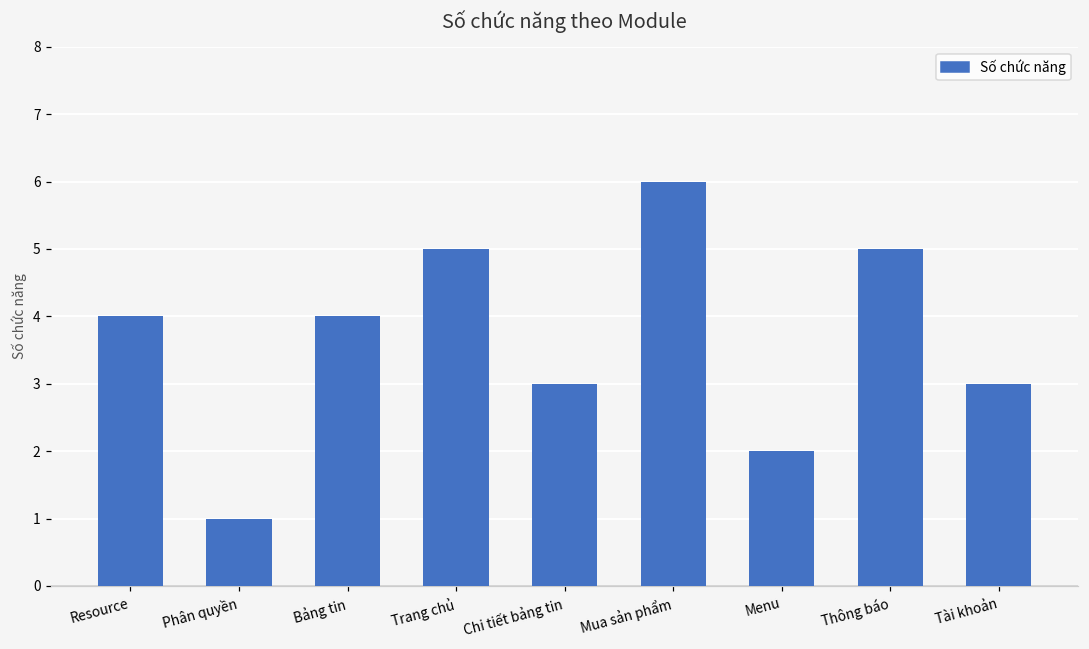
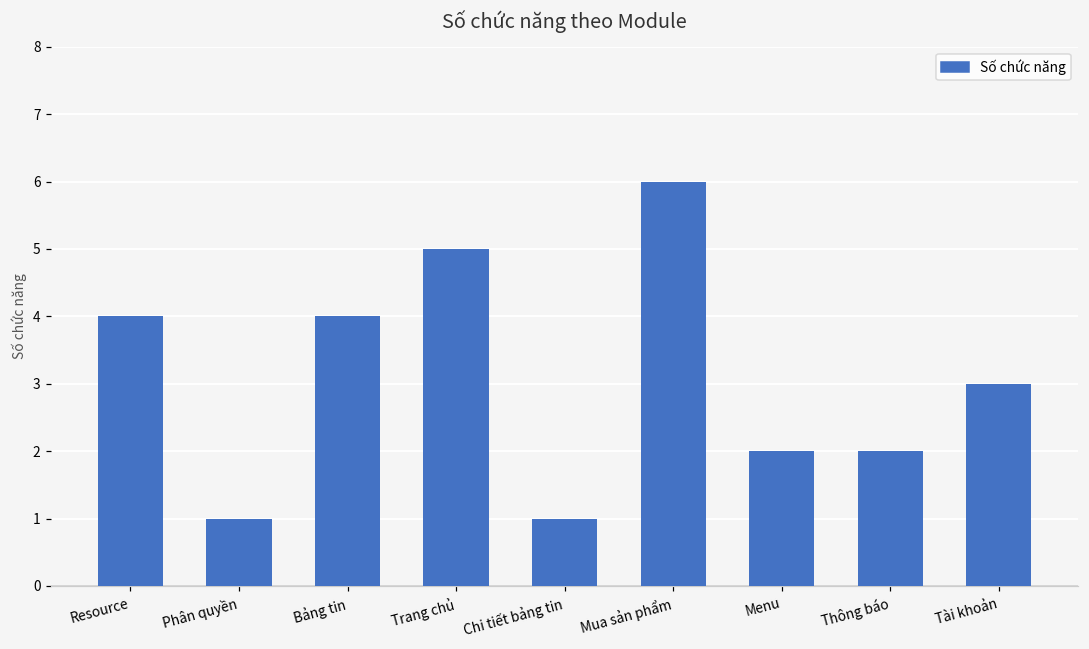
  {
    "Resource": 4,
    "Phân quyền": 1,
    "Bảng tin": 4,
    "Trang chủ": 5,
-   "Chi tiết bảng tin": 3,
+   "Chi tiết bảng tin": 1,
    "Mua sản phẩm": 6,
    "Menu": 2,
-   "Thông báo": 5,
+   "Thông báo": 2,
    "Tài khoản": 3
  }
